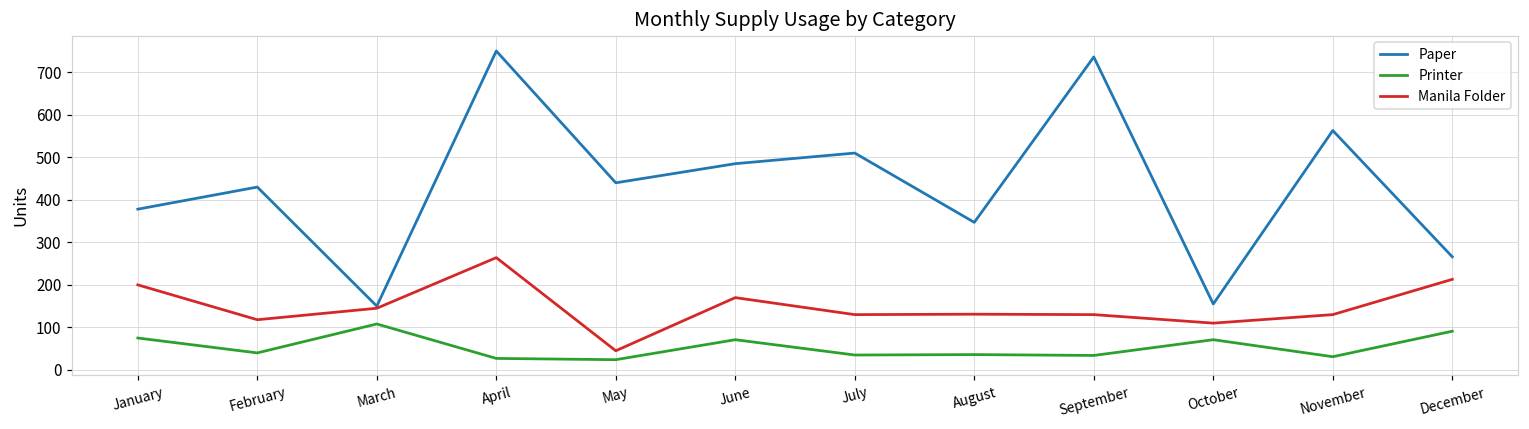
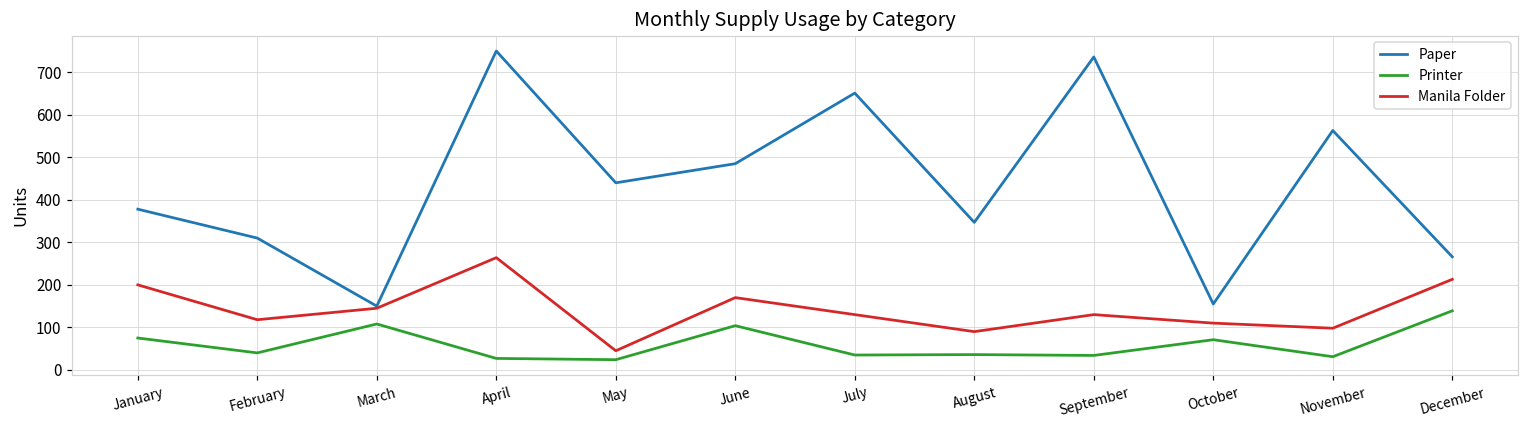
  {
    "Paper": {
      "January": 380,
-     "February": 430,
+     "February": 310,
      "April": 750,
      "May": 440,
      "June": 490,
-     "July": 510,
+     "July": 650,
      "August": 350,
      "September": 740,
      "October": 160,
      "November": 560,
      "December": 270
    },
    "Printer": {
      "January": 80,
      "February": 40,
      "March": 110,
      "April": 30,
      "May": 20,
-     "June": 70,
+     "June": 100,
      "July": 40,
      "August": 40,
      "September": 30,
      "October": 70,
      "November": 30,
-     "December": 90
+     "December": 140
    },
    "Manila Folder": {
      "January": 200,
      "February": 120,
      "April": 260,
      "May": 50,
      "June": 170,
      "July": 130,
-     "August": 130,
+     "August": 90,
      "September": 130,
      "October": 110,
-     "November": 130,
+     "November": 100,
      "December": 210
    }
  }
